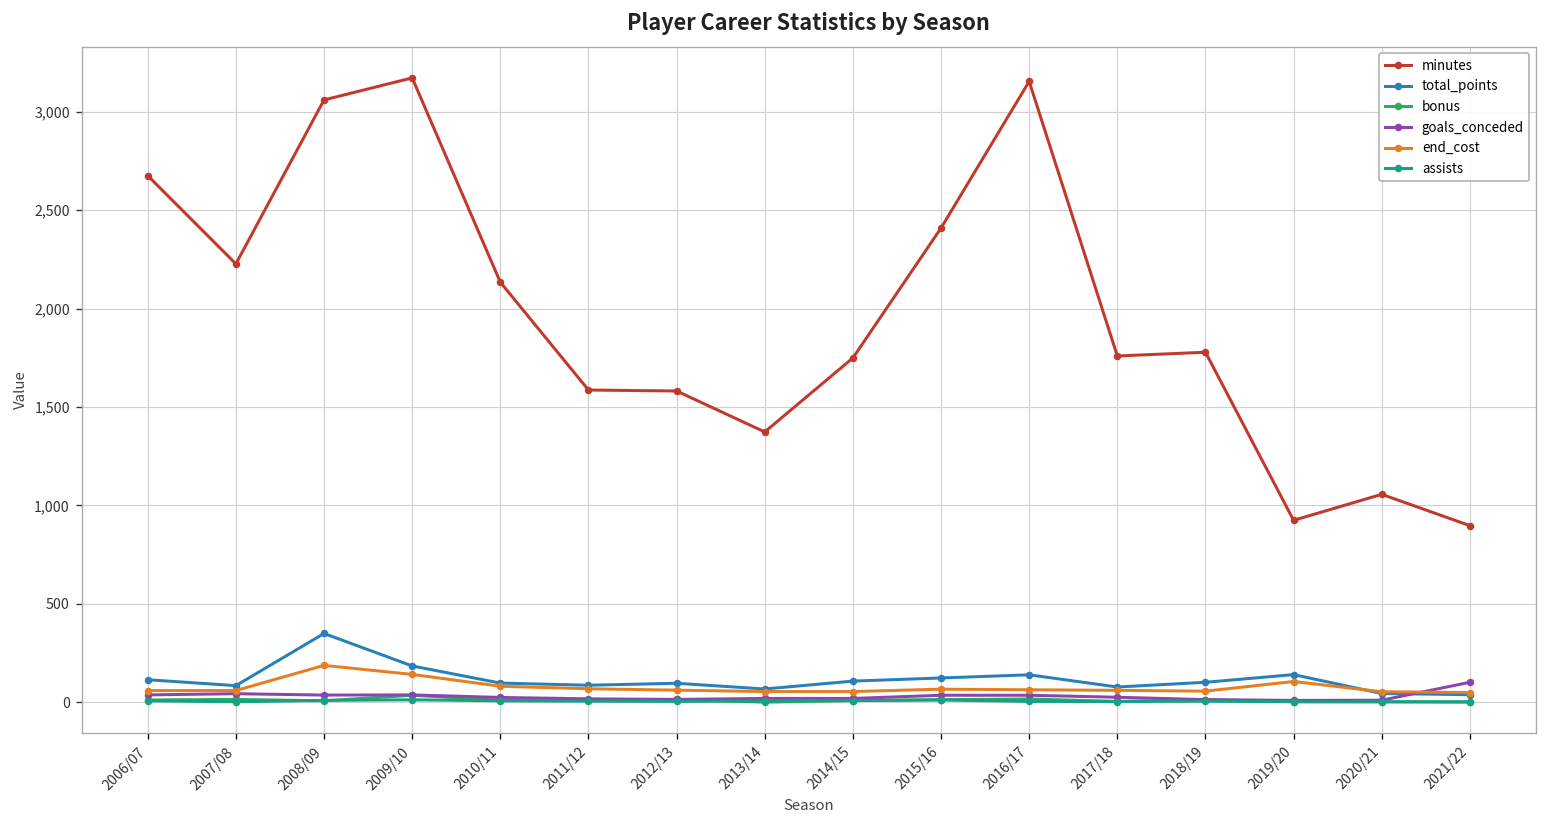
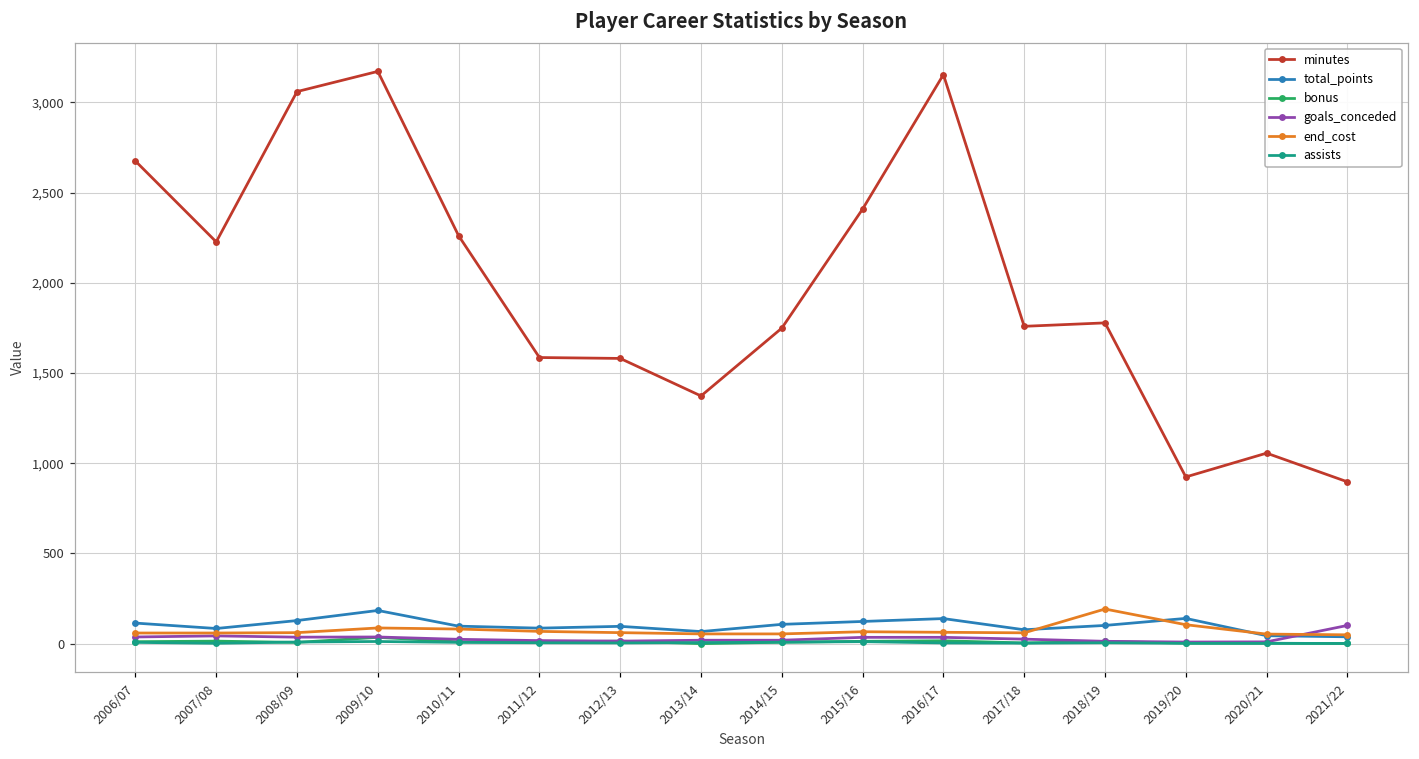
  {
    "minutes": {
      "2006/07": "2,680",
      "2007/08": "2,230",
      "2008/09": "3,060",
      "2009/10": "3,170",
-     "2010/11": "2,130",
+     "2010/11": "2,260",
      "2011/12": "1,590",
      "2012/13": "1,580",
      "2013/14": "1,370",
      "2014/15": "1,750",
      "2015/16": "2,410",
      "2016/17": "3,150",
      "2017/18": "1,760",
      "2018/19": "1,780",
      "2019/20": "920",
      "2020/21": "1,060",
      "2021/22": "900"
    },
    "total_points": {
      "2006/07": "110",
      "2007/08": "80",
-     "2008/09": "350",
+     "2008/09": "130",
      "2009/10": "180",
      "2010/11": "100",
      "2011/12": "90",
      "2012/13": "100",
      "2014/15": "110",
      "2015/16": "120",
      "2016/17": "140",
      "2017/18": "80",
      "2018/19": "100",
      "2019/20": "140"
    },
    "goals_conceded": {
      "2006/07": "40",
      "2007/08": "40",
      "2008/09": "40",
      "2015/16": "40",
      "2016/17": "40",
      "2017/18": "30",
      "2021/22": "100"
    },
    "end_cost": {
      "2006/07": "60",
      "2007/08": "60",
-     "2008/09": "190",
-     "2009/10": "140",
+     "2008/09": "60",
+     "2009/10": "90",
      "2010/11": "80",
      "2011/12": "70",
      "2012/13": "60",
      "2014/15": "50",
      "2015/16": "70",
      "2016/17": "60",
      "2017/18": "60",
-     "2018/19": "60",
+     "2018/19": "190",
      "2019/20": "110"
    }
  }
